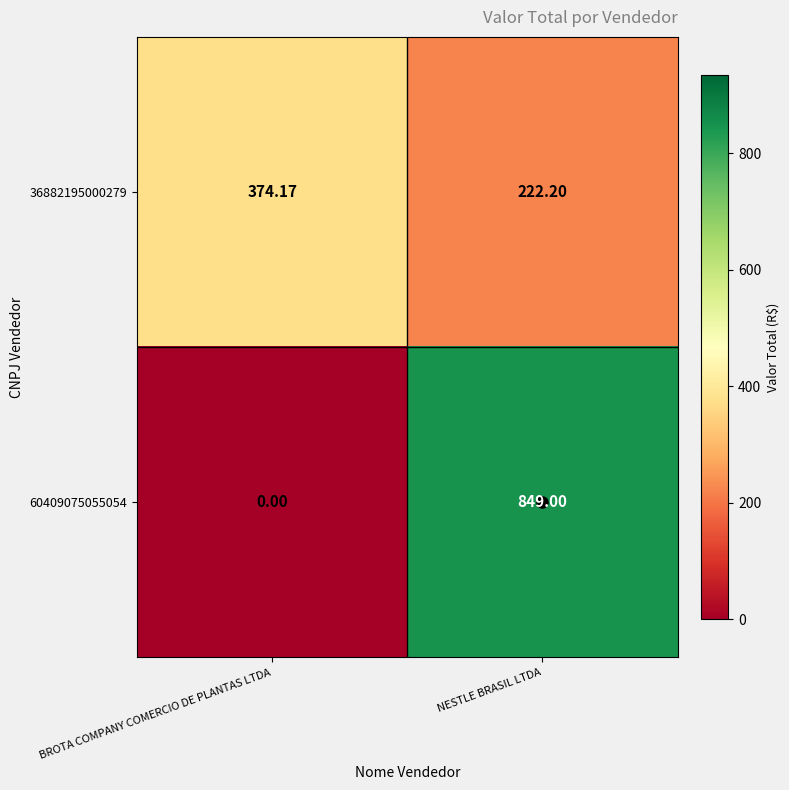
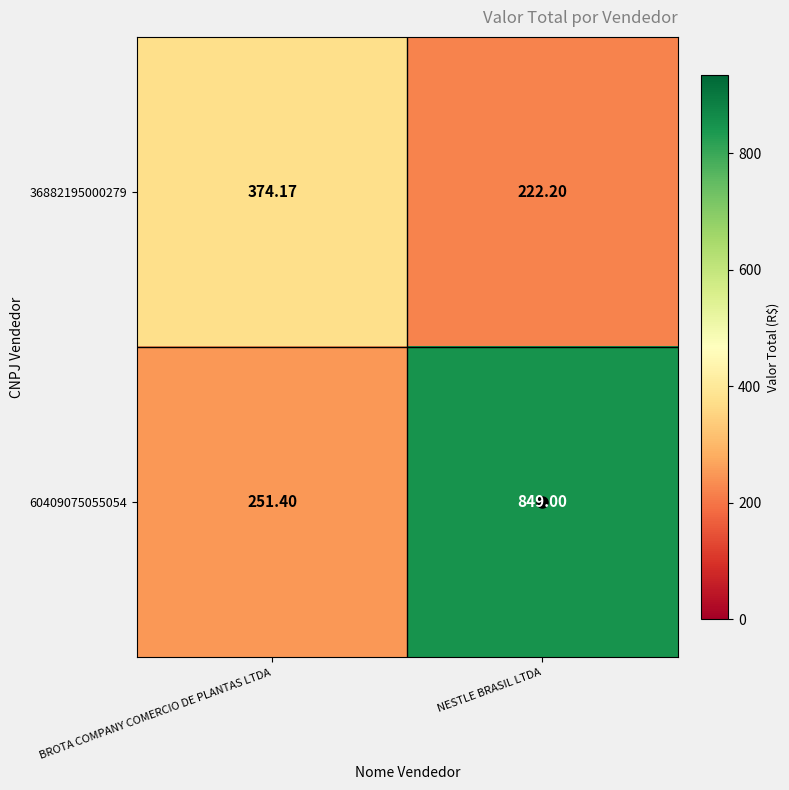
  {
    "36882195000279": {
      "BROTA COMPANY COMERCIO DE PLANTAS LTDA": 374.17,
      "NESTLE BRASIL LTDA": 222.20
    },
    "60409075055054": {
-     "BROTA COMPANY COMERCIO DE PLANTAS LTDA": 0.00
+     "BROTA COMPANY COMERCIO DE PLANTAS LTDA": 251.40
    }
  }
